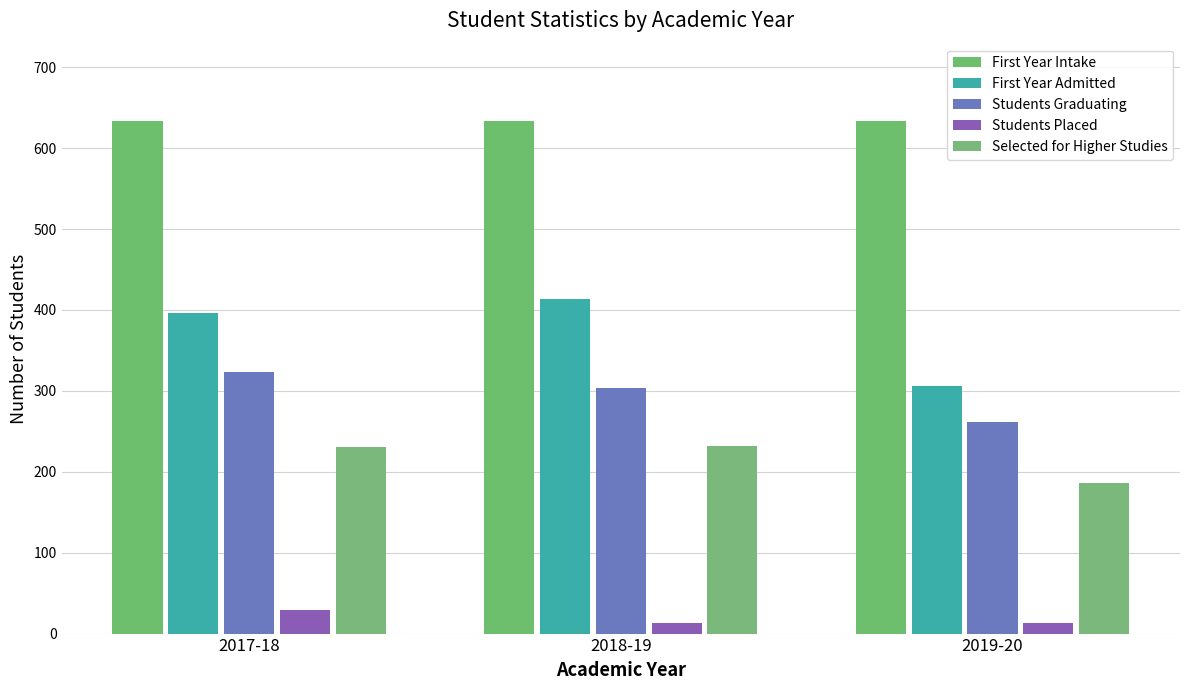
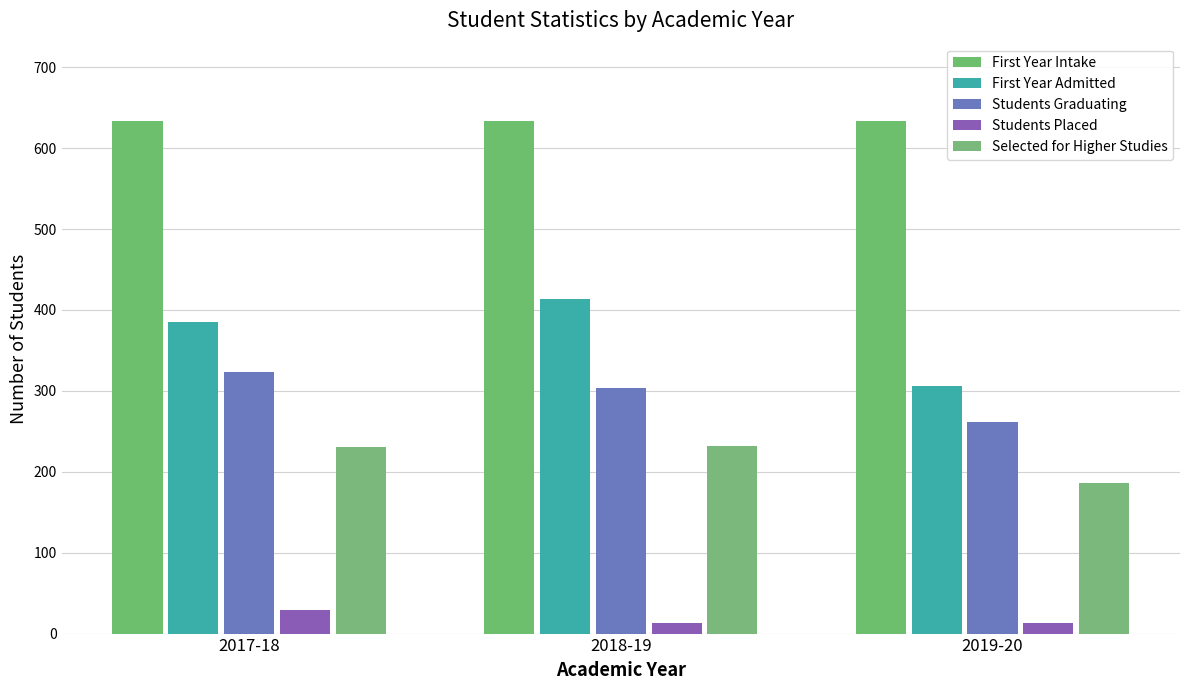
  {
    "First Year Admitted": {
-     "2017-18": 400,
+     "2017-18": 390,
      "2018-19": 410,
      "2019-20": 310
    }
  }
